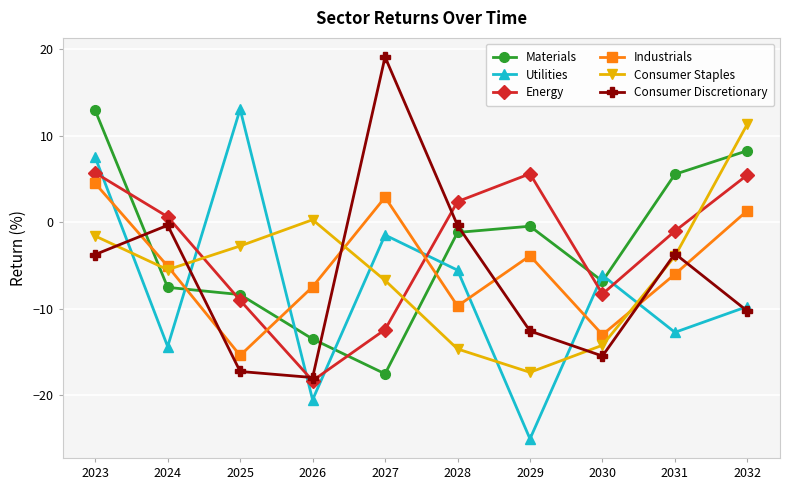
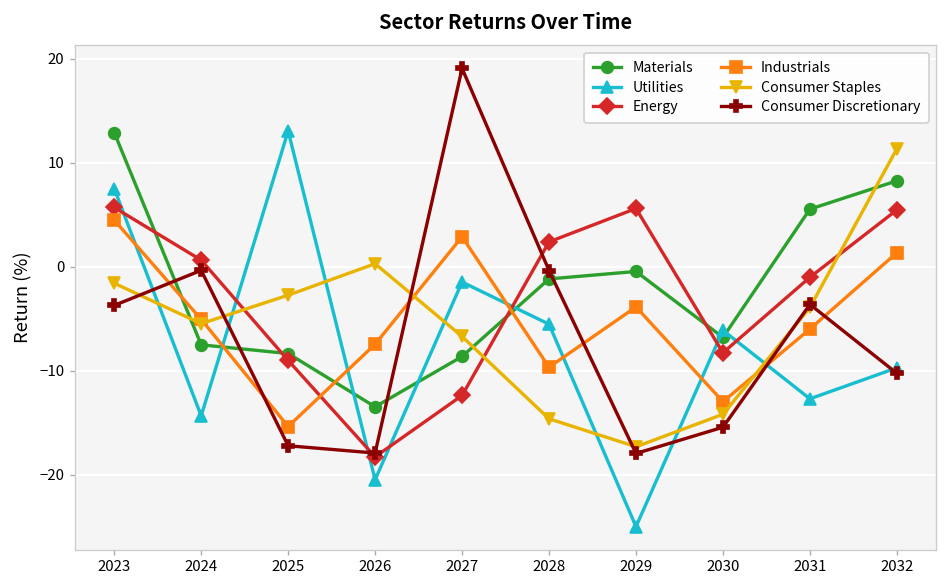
  {
    "Materials": {
      "2023": 13,
      "2024": -8,
      "2025": -8,
      "2026": -13,
-     "2027": -18,
+     "2027": -9,
      "2028": -1,
      "2029": 0,
      "2030": -7,
      "2031": 6,
      "2032": 8
    },
    "Utilities": {
      "2023": 7,
      "2024": -14,
      "2025": 13,
      "2026": -21,
      "2027": -1,
      "2028": -6,
      "2029": -25,
      "2030": -6,
      "2031": -13,
      "2032": -10
    },
    "Energy": {
      "2023": 6,
      "2024": 1,
      "2025": -9,
      "2026": -18,
      "2027": -12,
      "2028": 2,
      "2029": 6,
      "2030": -8,
      "2031": -1,
      "2032": 5
    },
    "Consumer Discretionary": {
      "2023": -4,
      "2024": 0,
      "2025": -17,
      "2026": -18,
      "2027": 19,
      "2028": 0,
-     "2029": -13,
+     "2029": -18,
      "2030": -15,
      "2032": -10
    }
  }
